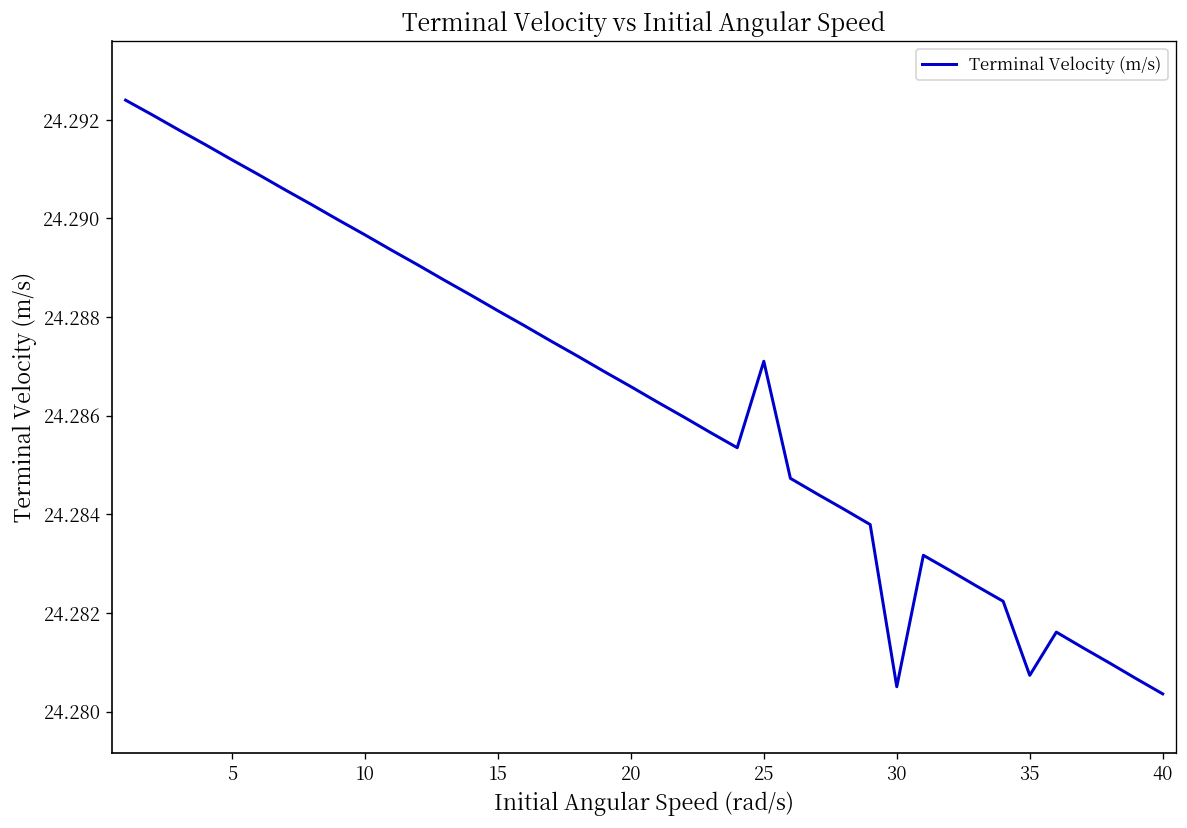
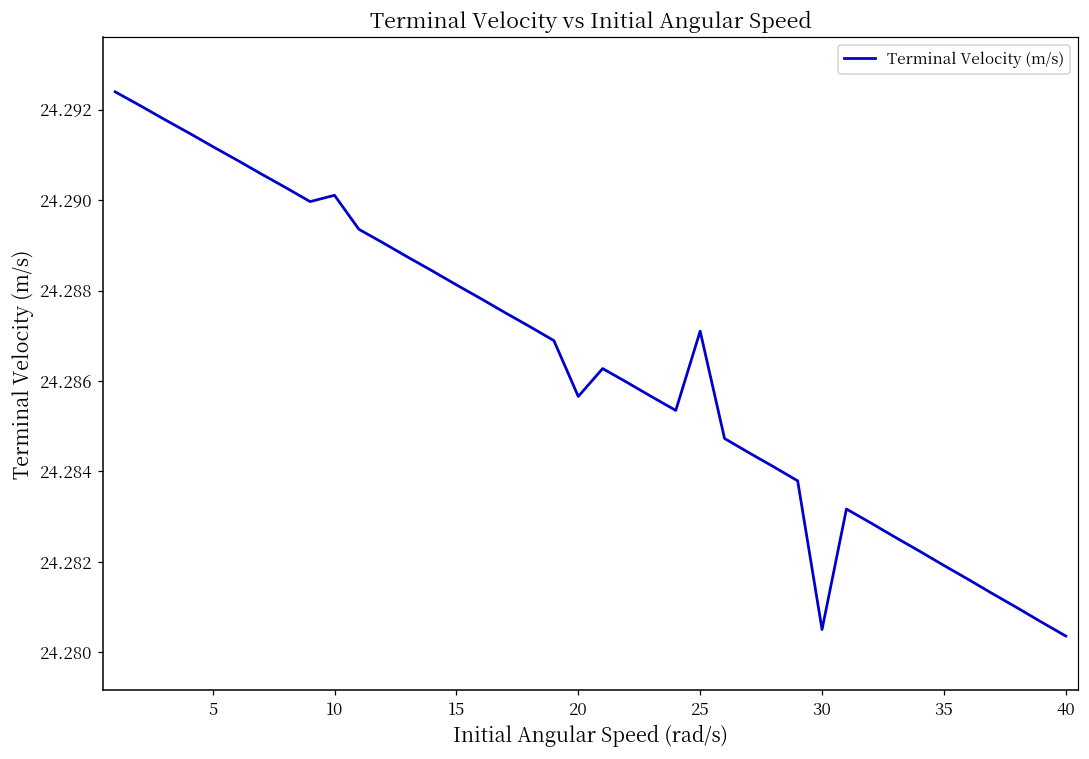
  {
    "5": 24.2912,
-   "10": 24.2897,
+   "10": 24.2901,
    "15": 24.2881,
-   "20": 24.2866,
+   "20": 24.2857,
    "25": 24.2871,
    "30": 24.2805,
-   "35": 24.2807,
+   "35": 24.2819,
    "40": 24.2804
  }
